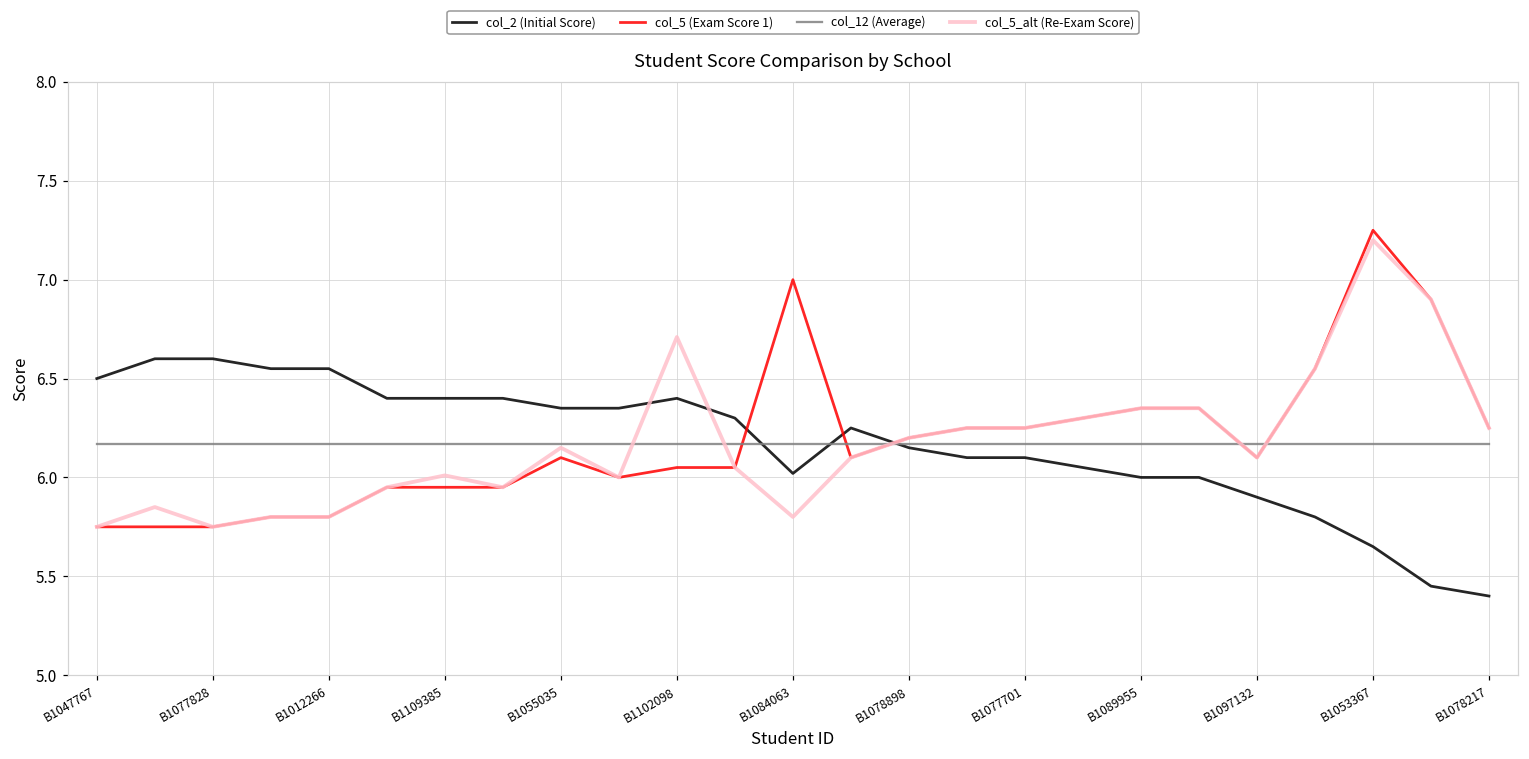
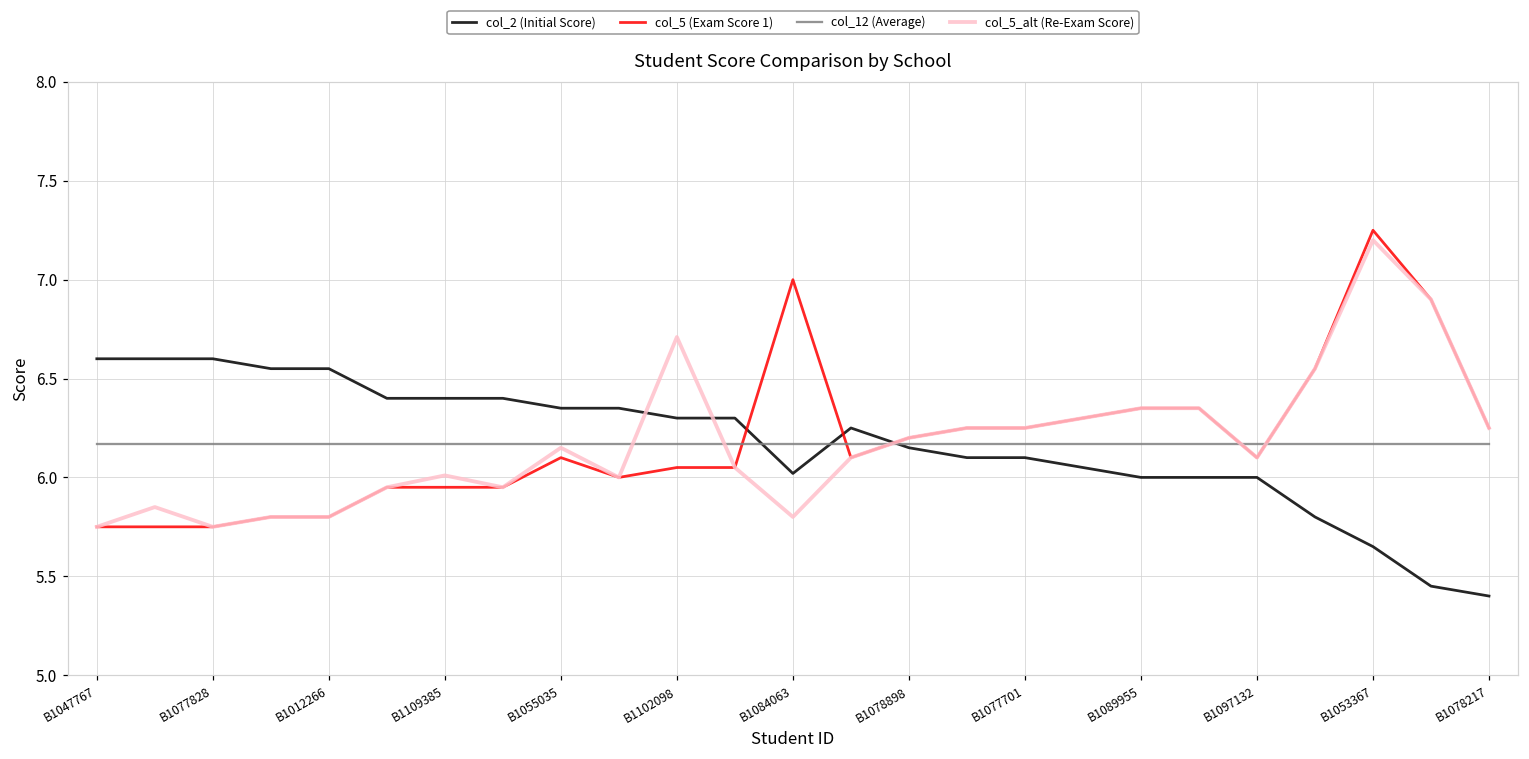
  {
    "col_2 (Initial Score)": {
-     "B1047767": 6.5,
+     "B1047767": 6.6,
      "B1077828": 6.6,
      "B1012266": 6.55,
      "B1109385": 6.4,
      "B1055035": 6.35,
-     "B1102098": 6.4,
+     "B1102098": 6.3,
      "B1084063": 6.02,
      "B1078898": 6.15,
      "B1077701": 6.1,
      "B1089955": 6.0,
-     "B1097132": 5.9,
+     "B1097132": 6.0,
      "B1053367": 5.65,
      "B1078217": 5.4
    },
    "col_5 (Exam Score 1)": {
      "B1109385": 5.95,
      "B1055035": 6.1,
      "B1102098": 6.05,
      "B1084063": 7.0,
      "B1053367": 7.25
    },
    "col_12 (Average)": {
      "B1047767": 6.17,
      "B1077828": 6.17,
      "B1012266": 6.17,
      "B1109385": 6.17,
      "B1055035": 6.17,
      "B1102098": 6.17,
      "B1084063": 6.17,
      "B1078898": 6.17,
      "B1077701": 6.17,
      "B1089955": 6.17,
      "B1097132": 6.17,
      "B1053367": 6.17,
      "B1078217": 6.17
    },
    "col_5_alt (Re-Exam Score)": {
      "B1109385": 6.0,
      "B1055035": 6.15,
      "B1102098": 6.7,
      "B1084063": 5.8,
      "B1053367": 7.2
    }
  }
